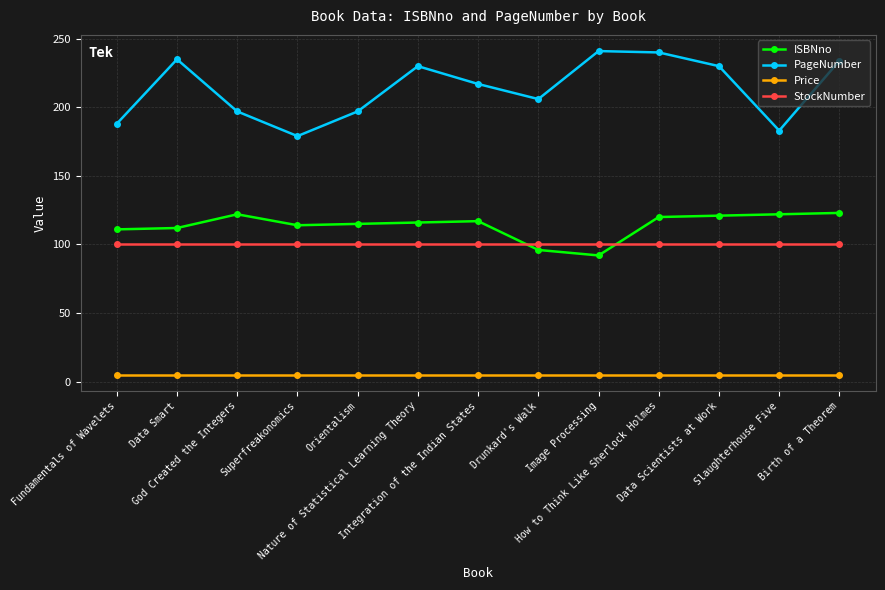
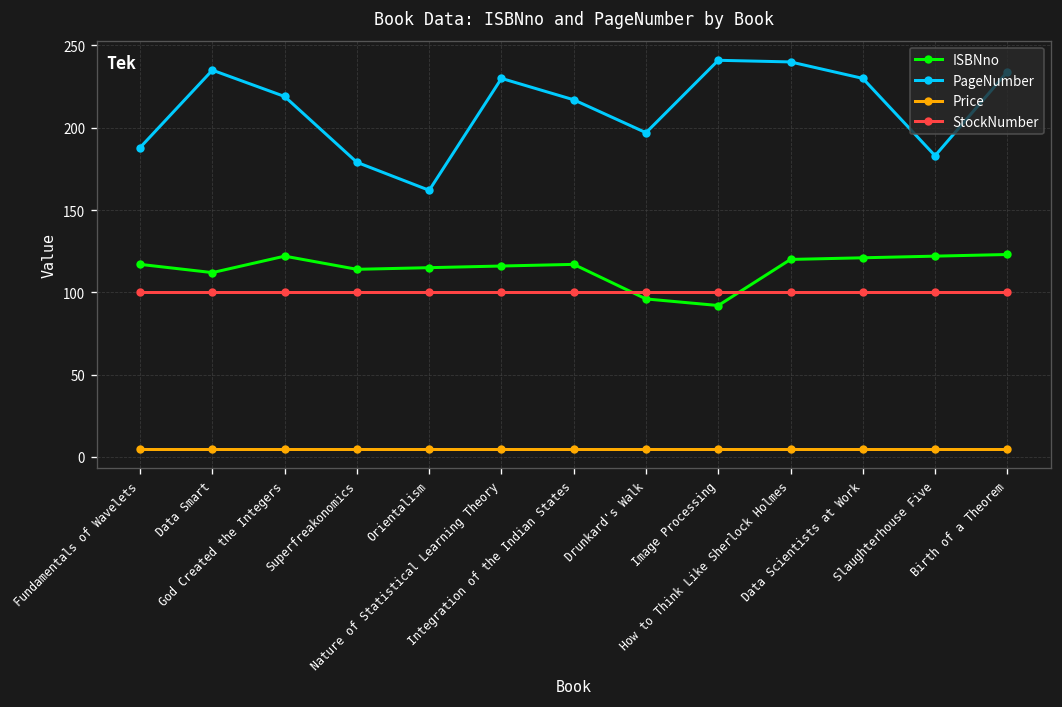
  {
    "ISBNno": {
-     "Fundamentals of Wavelets": 111,
+     "Fundamentals of Wavelets": 117,
      "Data Smart": 112,
      "God Created the Integers": 122,
      "Superfreakonomics": 114,
      "Orientalism": 115,
      "Nature of Statistical Learning Theory": 116,
      "Integration of the Indian States": 117,
      "Drunkard's Walk": 96,
      "Image Processing": 92,
      "How to Think Like Sherlock Holmes": 120,
      "Data Scientists at Work": 121,
      "Slaughterhouse Five": 122,
      "Birth of a Theorem": 123
    },
    "PageNumber": {
      "Fundamentals of Wavelets": 188,
      "Data Smart": 235,
-     "God Created the Integers": 197,
+     "God Created the Integers": 219,
      "Superfreakonomics": 179,
-     "Orientalism": 197,
+     "Orientalism": 162,
      "Nature of Statistical Learning Theory": 230,
      "Integration of the Indian States": 217,
-     "Drunkard's Walk": 206,
+     "Drunkard's Walk": 197,
      "Image Processing": 241,
      "How to Think Like Sherlock Holmes": 240,
      "Data Scientists at Work": 230,
      "Slaughterhouse Five": 183
    },
    "Price": {
      "Fundamentals of Wavelets": 5,
      "Data Smart": 5,
      "God Created the Integers": 5,
      "Superfreakonomics": 5,
      "Orientalism": 5,
      "Nature of Statistical Learning Theory": 5,
      "Integration of the Indian States": 5,
      "Drunkard's Walk": 5,
      "Image Processing": 5,
      "How to Think Like Sherlock Holmes": 5,
      "Data Scientists at Work": 5,
      "Slaughterhouse Five": 5,
      "Birth of a Theorem": 5
    },
    "StockNumber": {
      "Fundamentals of Wavelets": 100,
      "Data Smart": 100,
      "God Created the Integers": 100,
      "Superfreakonomics": 100,
      "Orientalism": 100,
      "Nature of Statistical Learning Theory": 100,
      "Integration of the Indian States": 100,
      "Drunkard's Walk": 100,
      "Image Processing": 100,
      "How to Think Like Sherlock Holmes": 100,
      "Data Scientists at Work": 100,
      "Slaughterhouse Five": 100,
      "Birth of a Theorem": 100
    }
  }
